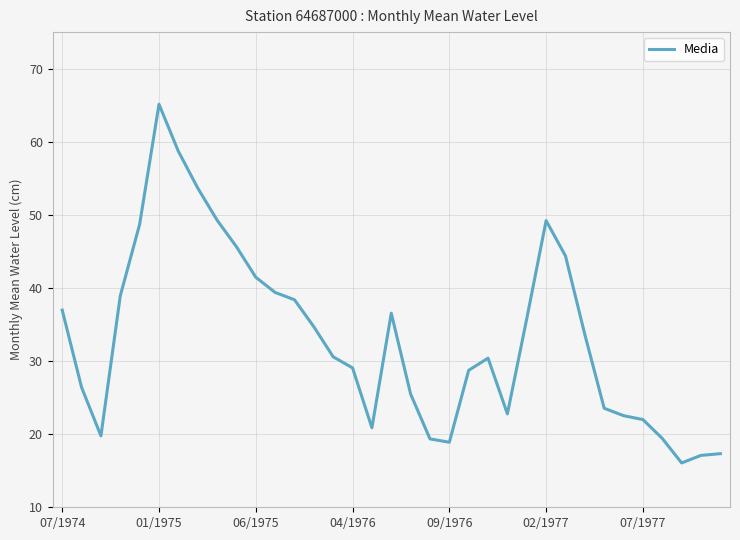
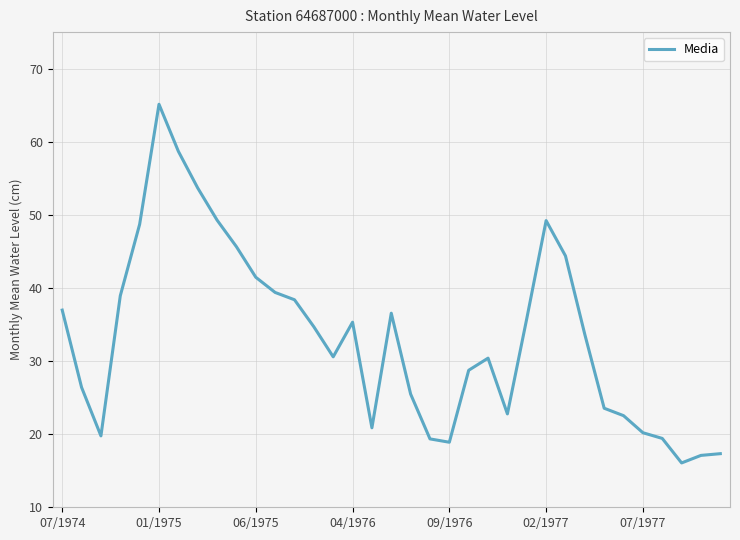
  {
    "07/1974": 37,
    "01/1975": 65,
    "06/1975": 41,
-   "04/1976": 29,
+   "04/1976": 35,
    "09/1976": 19,
    "02/1977": 49,
-   "07/1977": 22
+   "07/1977": 20
  }
